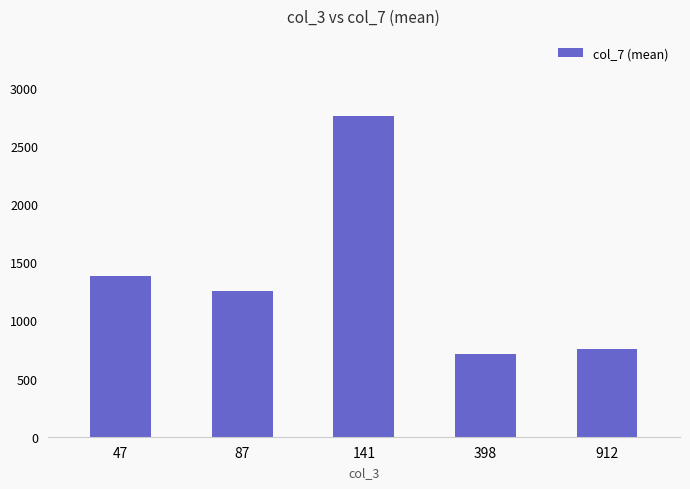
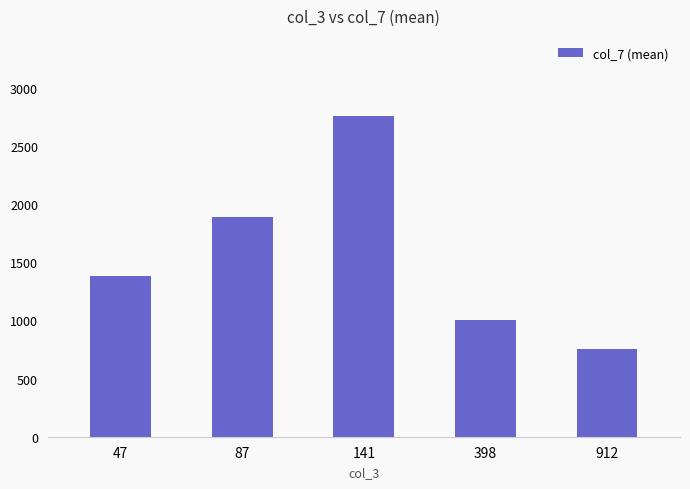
  {
    "47": 1380,
-   "87": 1250,
+   "87": 1890,
    "141": 2760,
-   "398": 710,
+   "398": 1000,
    "912": 750
  }
